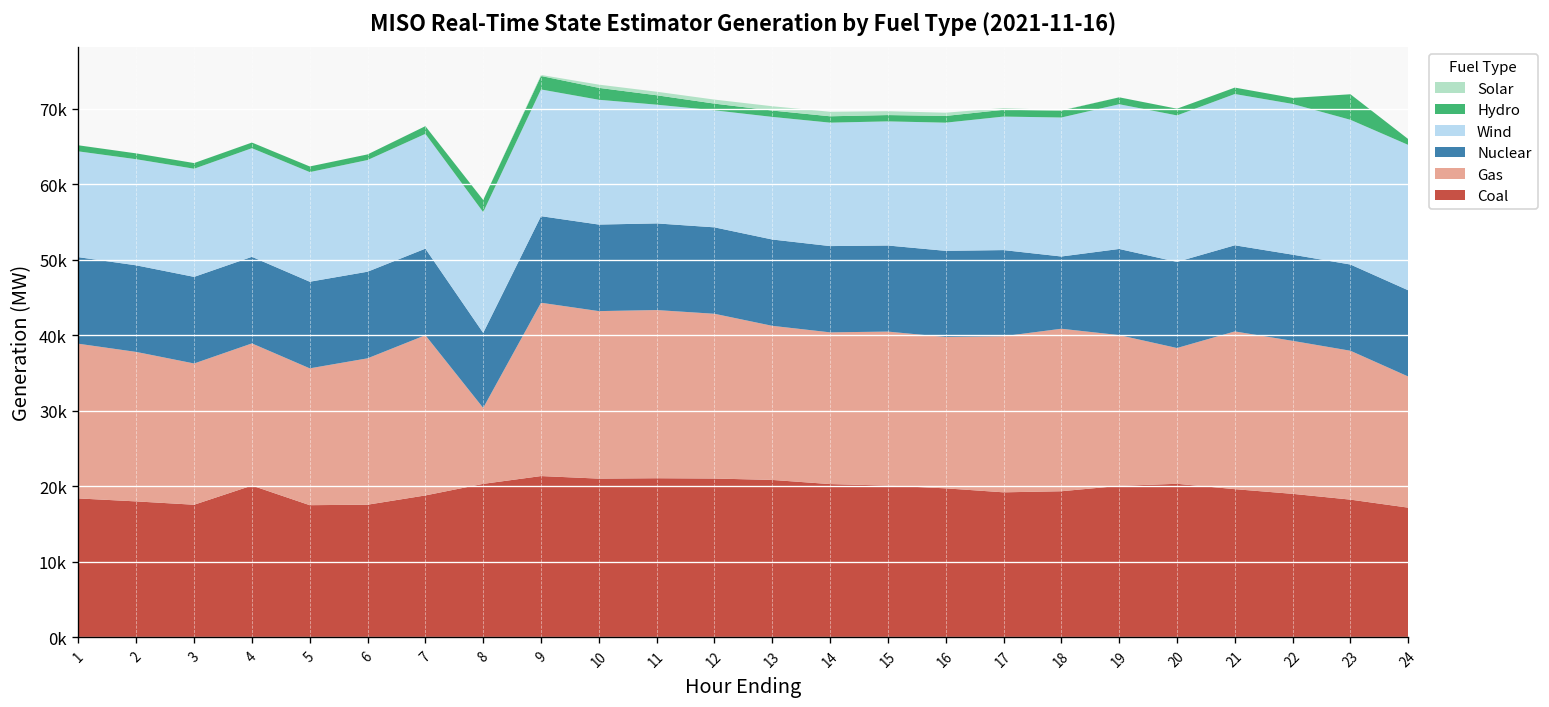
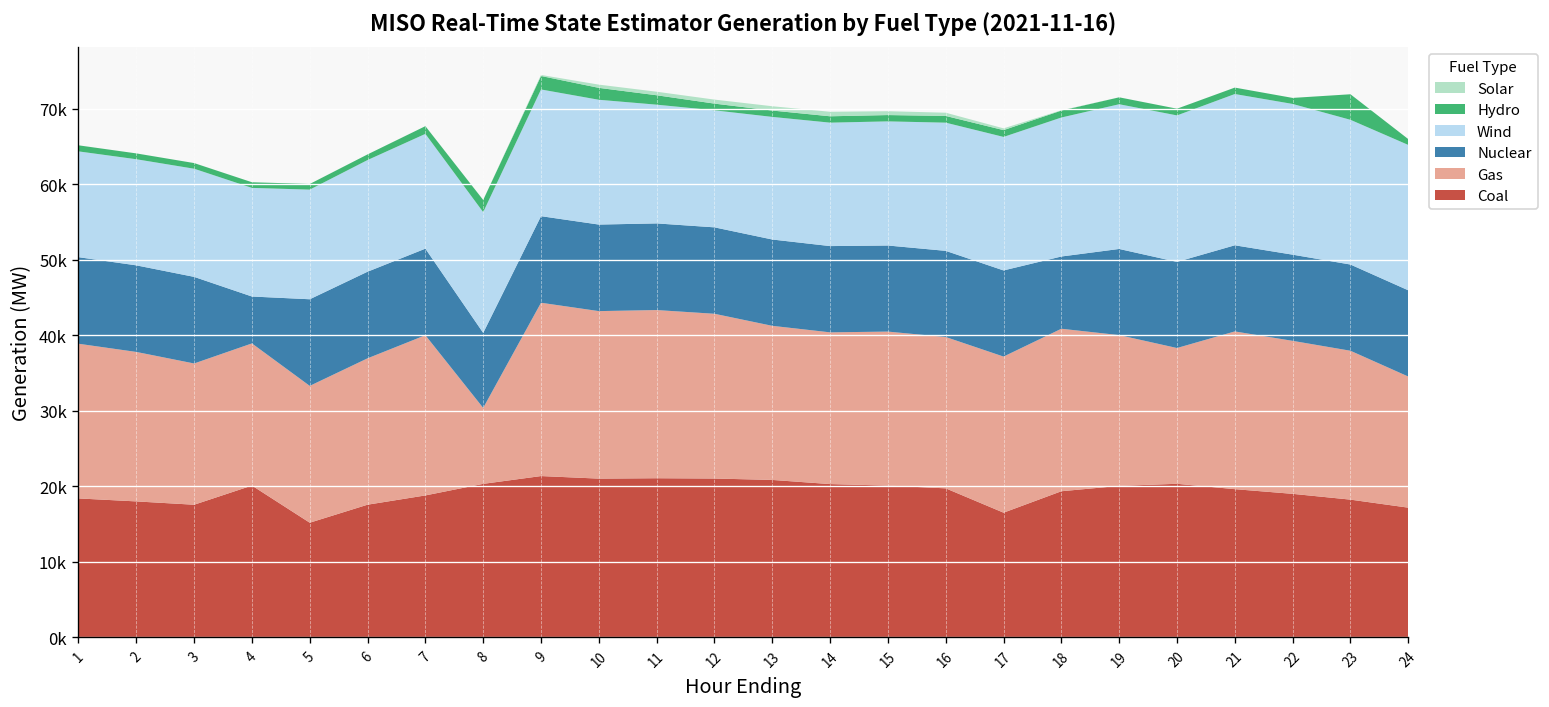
  {
    "Coal": {
      "1": 18000,
      "2": 18000,
      "3": 18000,
      "4": 20000,
-     "5": 17000,
+     "5": 15000,
      "6": 18000,
      "7": 19000,
      "8": 20000,
      "9": 21000,
      "10": 21000,
      "11": 21000,
      "12": 21000,
      "13": 21000,
      "14": 20000,
      "15": 20000,
      "16": 20000,
-     "17": 19000,
+     "17": 16000,
      "18": 19000,
      "19": 20000,
      "20": 20000,
      "21": 20000,
      "22": 19000,
      "23": 18000,
      "24": 17000
    },
    "Gas": {
      "1": 20000,
      "2": 20000,
      "3": 19000,
      "4": 19000,
      "5": 18000,
      "6": 19000,
      "7": 21000,
      "8": 10000,
      "9": 23000,
      "10": 22000,
      "11": 22000,
      "12": 22000,
      "13": 20000,
      "14": 20000,
      "15": 20000,
      "16": 20000,
      "17": 21000,
      "18": 22000,
      "19": 20000,
      "20": 18000,
      "21": 21000,
      "22": 20000,
      "23": 20000,
      "24": 17000
    },
    "Nuclear": {
      "1": 11000,
      "2": 11000,
      "3": 11000,
-     "4": 11000,
+     "4": 6000,
      "5": 11000,
      "6": 11000,
      "7": 11000,
      "8": 10000,
      "9": 11000,
      "10": 11000,
      "11": 11000,
      "12": 11000,
      "13": 11000,
      "14": 11000,
      "15": 11000,
      "16": 11000,
      "17": 11000,
      "18": 10000,
      "19": 11000,
      "20": 11000,
      "21": 11000,
      "22": 11000,
      "23": 11000,
      "24": 11000
    },
    "Hydro": {
      "10": 2000,
      "11": 1000,
      "12": 1000,
      "13": 1000,
      "14": 1000,
      "15": 1000,
      "16": 1000
    }
  }
